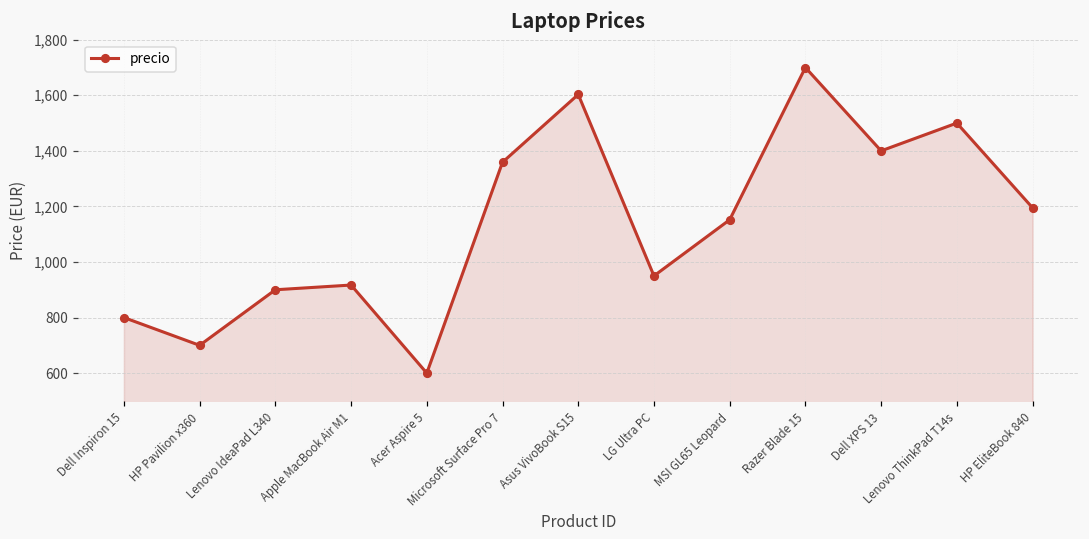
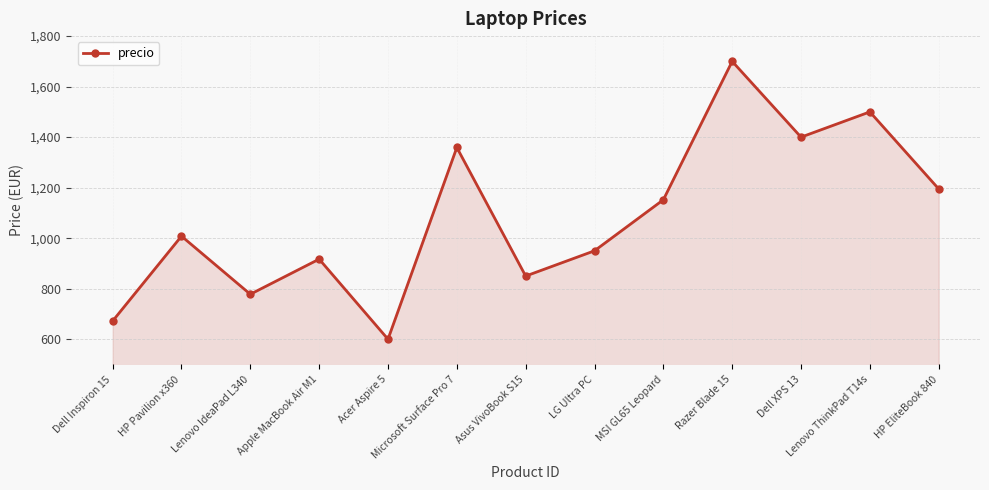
  {
-   "Dell Inspiron 15": "800",
-   "HP Pavilion x360": "700",
-   "Lenovo IdeaPad L340": "900",
+   "Dell Inspiron 15": "670",
+   "HP Pavilion x360": "1,010",
+   "Lenovo IdeaPad L340": "780",
    "Apple MacBook Air M1": "920",
    "Acer Aspire 5": "600",
    "Microsoft Surface Pro 7": "1,360",
-   "Asus VivoBook S15": "1,600",
+   "Asus VivoBook S15": "850",
    "LG Ultra PC": "950",
    "MSI GL65 Leopard": "1,150",
    "Razer Blade 15": "1,700",
    "Dell XPS 13": "1,400",
    "Lenovo ThinkPad T14s": "1,500",
    "HP EliteBook 840": "1,200"
  }
